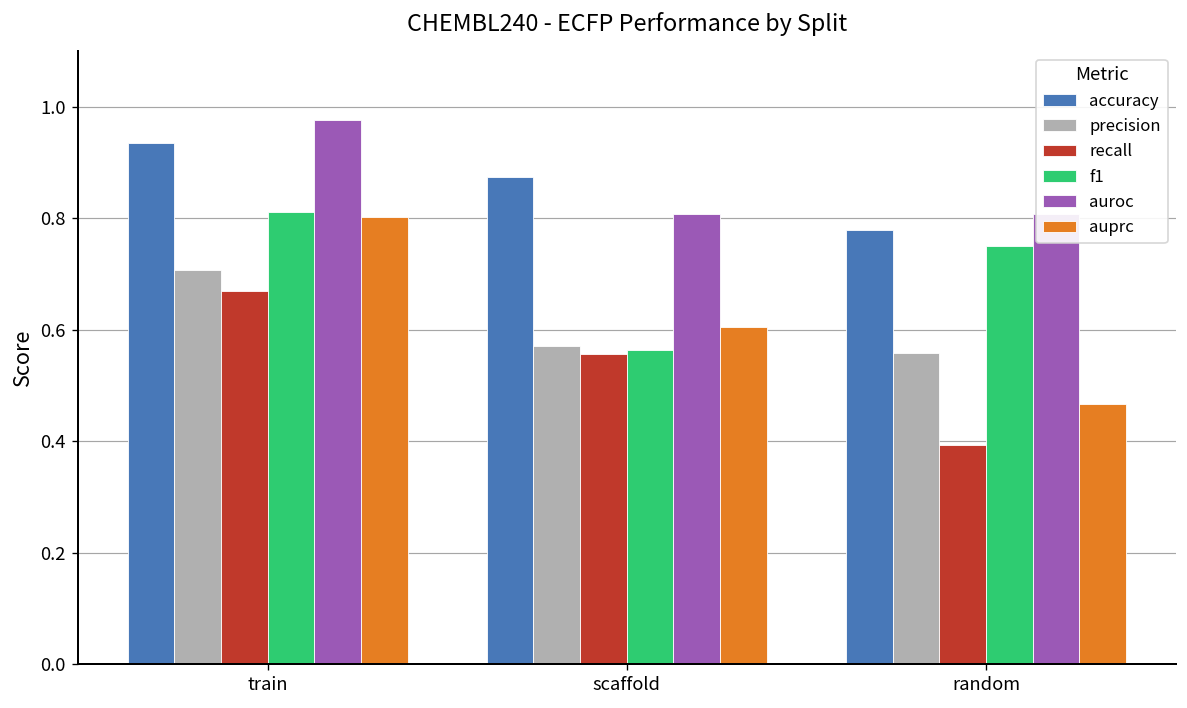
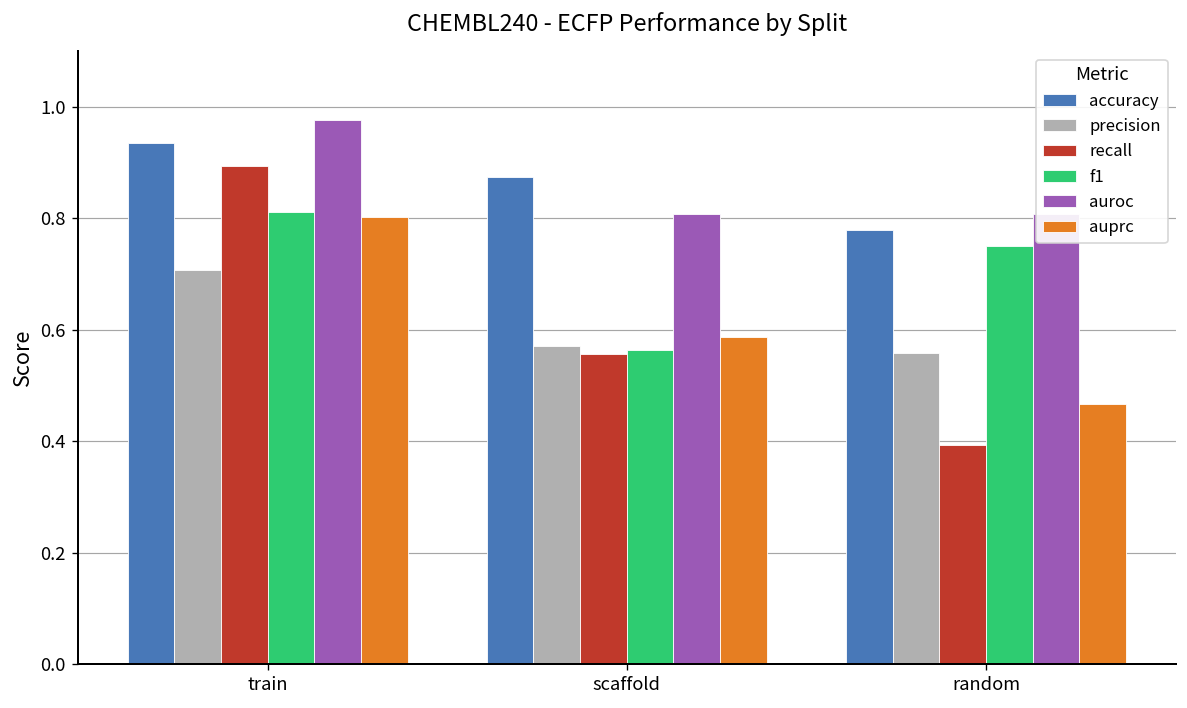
  {
    "accuracy": {
      "train": 0.93,
      "scaffold": 0.87,
      "random": 0.78
    },
    "precision": {
      "train": 0.71,
      "scaffold": 0.57,
      "random": 0.56
    },
    "recall": {
-     "train": 0.67,
+     "train": 0.89,
      "scaffold": 0.56,
      "random": 0.39
    },
    "f1": {
      "train": 0.81,
      "scaffold": 0.56,
      "random": 0.75
    },
    "auroc": {
      "train": 0.98,
      "scaffold": 0.81
    },
    "auprc": {
      "train": 0.80,
-     "scaffold": 0.61,
+     "scaffold": 0.59,
      "random": 0.47
    }
  }
